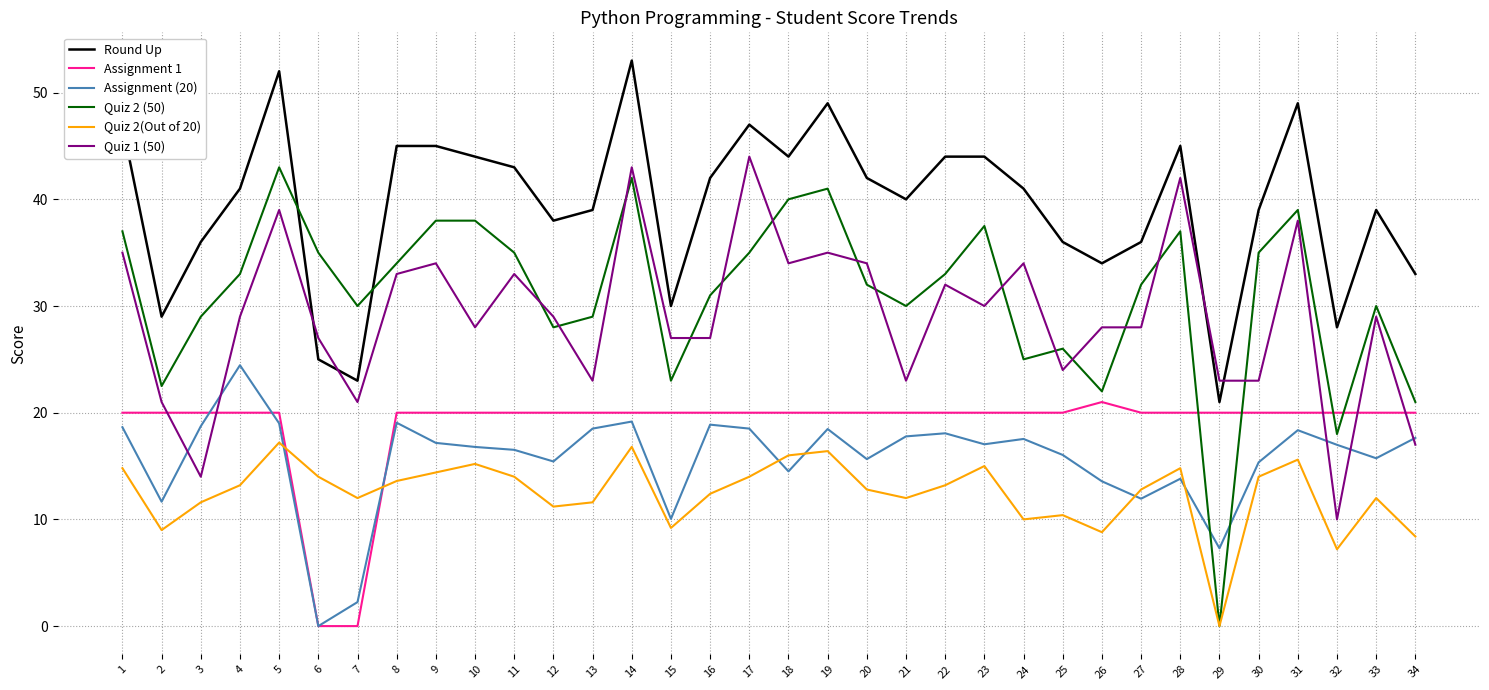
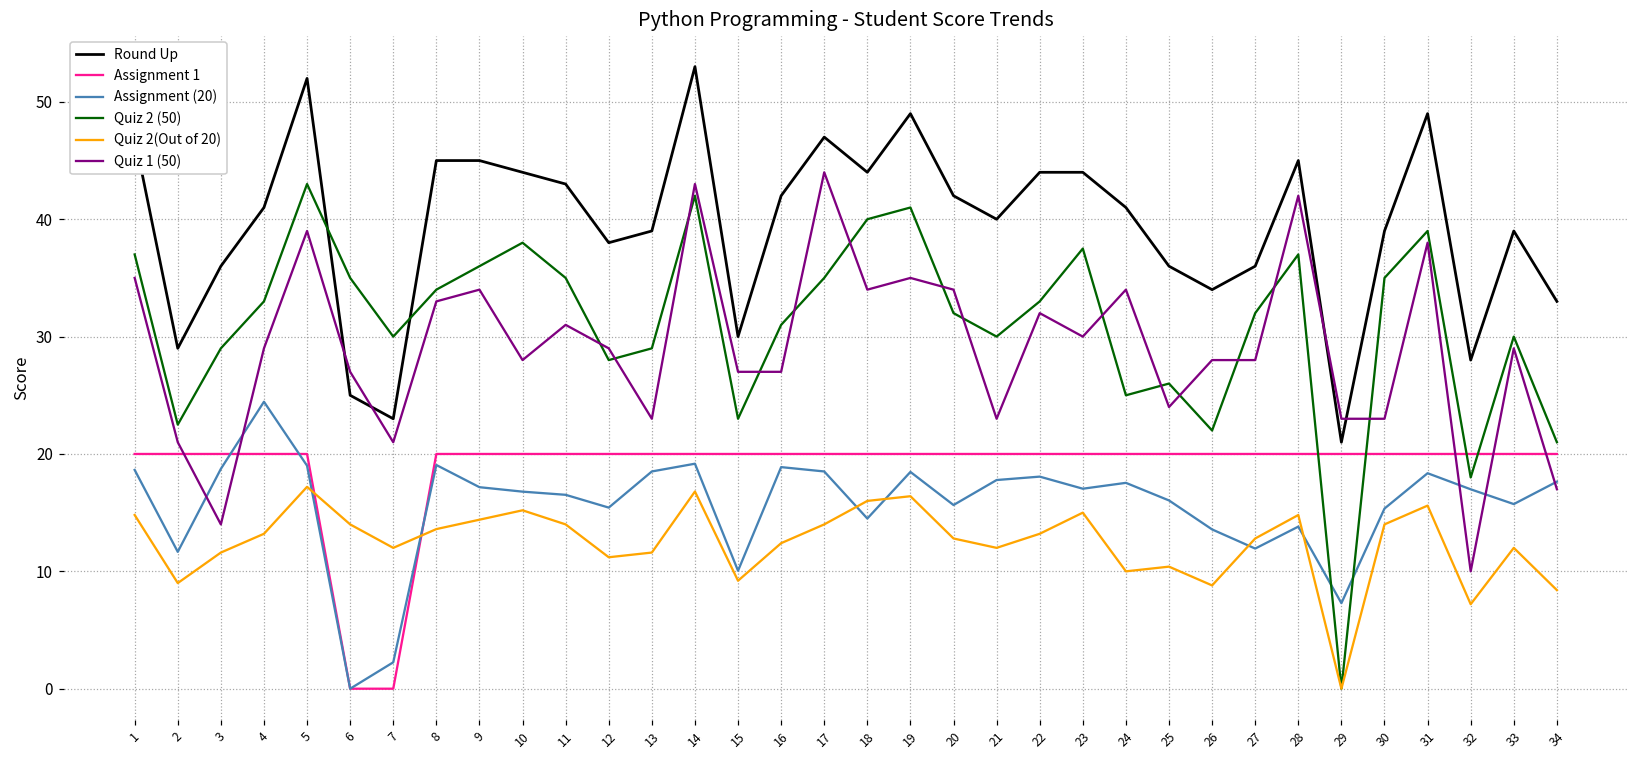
  {
    "Round Up": {
      "2": 29,
      "3": 36,
      "4": 41,
      "5": 52,
      "6": 25,
      "7": 23,
      "8": 45,
      "9": 45,
      "10": 44,
      "11": 43,
      "12": 38,
      "13": 39,
      "14": 53,
      "15": 30,
      "16": 42,
      "17": 47,
      "18": 44,
      "19": 49,
      "20": 42,
      "21": 40,
      "22": 44,
      "23": 44,
      "24": 41,
      "25": 36,
      "26": 34,
      "27": 36,
      "28": 45,
      "29": 21,
      "30": 39,
      "31": 49,
      "32": 28,
      "33": 39,
      "34": 33
    },
    "Assignment 1": {
      "1": 20,
      "2": 20,
      "3": 20,
      "4": 20,
      "5": 20,
      "7": 0,
      "8": 20,
      "9": 20,
      "10": 20,
      "11": 20,
      "12": 20,
      "13": 20,
      "14": 20,
      "15": 20,
      "16": 20,
      "17": 20,
      "18": 20,
      "19": 20,
      "20": 20,
      "21": 20,
      "22": 20,
      "23": 20,
      "24": 20,
      "25": 20,
-     "26": 21,
+     "26": 20,
      "27": 20,
      "28": 20,
      "29": 20,
      "30": 20,
      "31": 20,
      "32": 20,
      "33": 20,
      "34": 20
    },
    "Assignment (20)": {
      "1": 18.6,
      "2": 11.7,
      "3": 18.7,
      "4": 24.5,
      "5": 19,
      "7": 2.3,
      "8": 19,
      "9": 17,
      "10": 17,
      "11": 16.5,
      "12": 15.4,
      "13": 18.5,
      "14": 19,
      "15": 10,
      "16": 19,
      "17": 18.5,
      "18": 14.5,
      "19": 18.5,
      "20": 15.7,
      "21": 18,
      "22": 18,
      "23": 17,
      "24": 17.5,
      "25": 16,
      "26": 13.6,
      "27": 12,
      "28": 14,
      "29": 7.3,
      "30": 15.4,
      "31": 18.4,
      "32": 17,
      "33": 15.7,
      "34": 17.6
    },
    "Quiz 2 (50)": {
      "1": 37,
      "2": 22.5,
      "3": 29,
      "4": 33,
      "5": 43,
      "6": 35,
      "7": 30,
      "8": 34,
-     "9": 38,
+     "9": 36,
      "10": 38,
      "11": 35,
      "12": 28,
      "13": 29,
      "14": 42,
      "15": 23,
      "16": 31,
      "17": 35,
      "18": 40,
      "19": 41,
      "20": 32,
      "21": 30,
      "22": 33,
      "23": 37.5,
      "24": 25,
      "25": 26,
      "26": 22,
      "27": 32,
      "28": 37,
      "30": 35,
      "31": 39,
      "32": 18,
      "33": 30,
      "34": 21
    },
    "Quiz 2(Out of 20)": {
      "1": 15,
      "2": 9,
      "3": 11.6,
      "4": 13,
      "5": 17,
      "6": 14,
      "7": 12,
      "8": 13.6,
      "9": 14.4,
      "10": 15,
      "11": 14,
      "12": 11,
      "13": 11.6,
      "14": 17,
      "15": 9,
      "16": 12.4,
      "17": 14,
      "18": 16,
      "19": 16.4,
      "20": 13,
      "21": 12,
      "22": 13,
      "23": 15,
      "24": 10,
      "25": 10.4,
      "26": 9,
      "27": 13,
      "28": 15,
      "30": 14,
      "31": 15.6,
      "32": 7,
      "33": 12,
      "34": 8.4
    },
    "Quiz 1 (50)": {
      "1": 35,
      "2": 21,
      "3": 14,
      "4": 29,
      "5": 39,
      "6": 27,
      "7": 21,
      "8": 33,
      "9": 34,
      "10": 28,
-     "11": 33,
+     "11": 31,
      "12": 29,
      "13": 23,
      "14": 43,
      "15": 27,
      "16": 27,
      "17": 44,
      "18": 34,
      "19": 35,
      "20": 34,
      "21": 23,
      "22": 32,
      "23": 30,
      "24": 34,
      "25": 24,
      "26": 28,
      "27": 28,
      "28": 42,
      "29": 23,
      "30": 23,
      "31": 38,
      "32": 10,
      "33": 29,
      "34": 17
    }
  }
